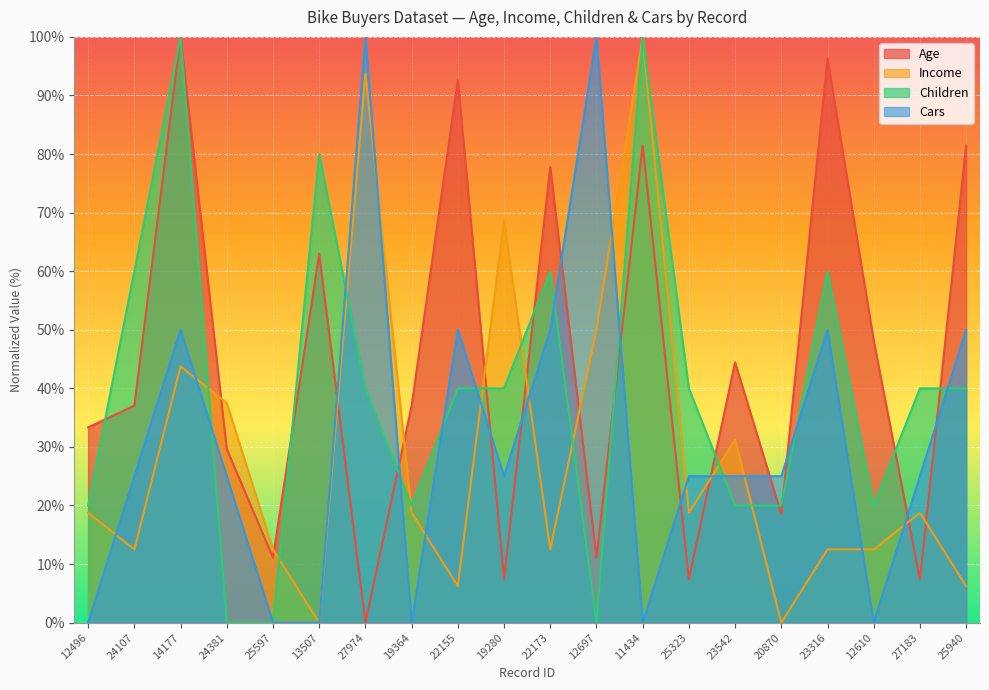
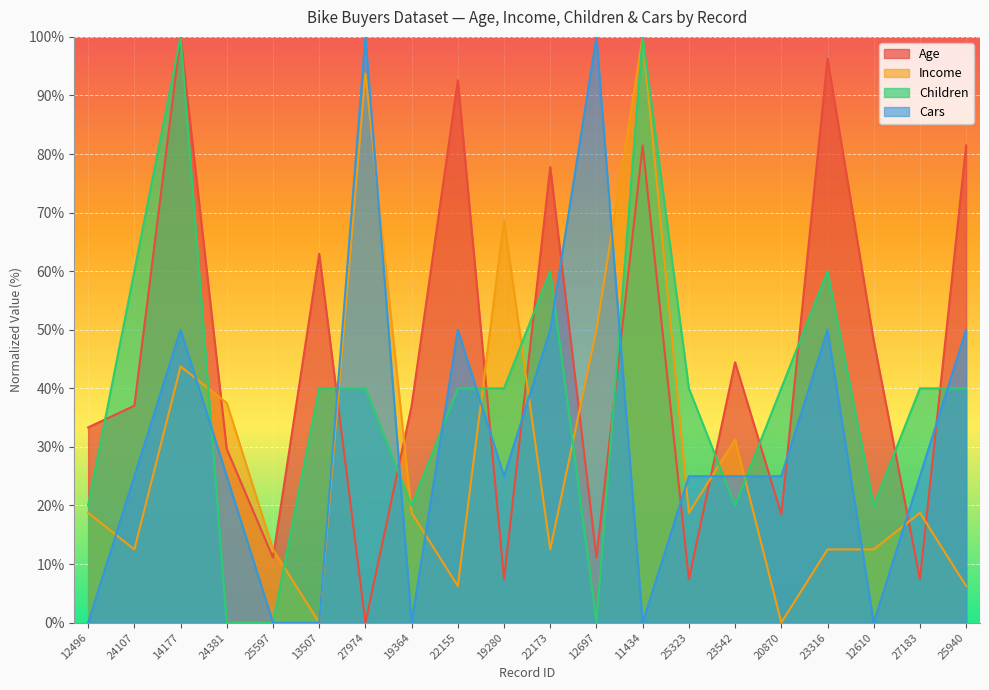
  {
    "Age": {
      "12496": "33%",
      "24107": "37%",
      "24381": "30%",
      "25597": "11%",
      "13507": "63%",
      "27974": "0%",
      "19364": "37%",
      "22155": "93%",
      "19280": "7%",
      "22173": "78%",
      "12697": "11%",
      "11434": "81%",
      "25323": "7%",
      "23542": "44%",
      "20870": "19%",
      "23316": "96%",
      "12610": "48%",
      "27183": "7%",
      "25940": "81%"
    },
    "Income": {
      "12496": "19%",
      "24107": "13%",
      "14177": "44%",
      "24381": "38%",
      "25597": "13%",
      "27974": "94%",
      "19364": "19%",
      "22155": "6%",
      "19280": "69%",
      "22173": "13%",
      "12697": "50%",
      "25323": "19%",
      "23542": "31%",
      "20870": "0%",
      "23316": "13%",
      "12610": "13%",
      "27183": "19%",
      "25940": "6%"
    },
    "Children": {
      "12496": "20%",
      "24107": "60%",
      "24381": "0%",
-     "13507": "80%",
+     "13507": "40%",
      "27974": "40%",
      "19364": "20%",
      "22155": "40%",
      "19280": "40%",
      "22173": "60%",
      "12697": "0%",
      "25323": "40%",
      "23542": "20%",
-     "20870": "20%",
+     "20870": "40%",
      "23316": "60%",
      "12610": "20%",
      "27183": "40%",
      "25940": "40%"
    },
    "Cars": {
      "12496": "0%",
      "24107": "25%",
      "14177": "50%",
      "24381": "25%",
      "27974": "100%",
      "19364": "0%",
      "22155": "50%",
      "19280": "25%",
      "22173": "50%",
      "12697": "100%",
      "11434": "0%",
      "25323": "25%",
      "23542": "25%",
      "20870": "25%",
      "23316": "50%",
      "12610": "0%",
      "27183": "25%",
      "25940": "50%"
    }
  }
